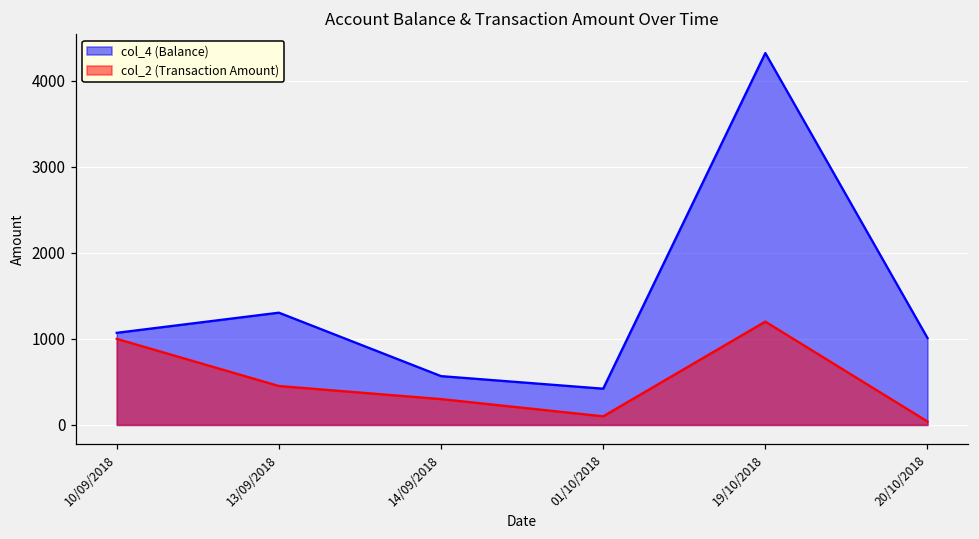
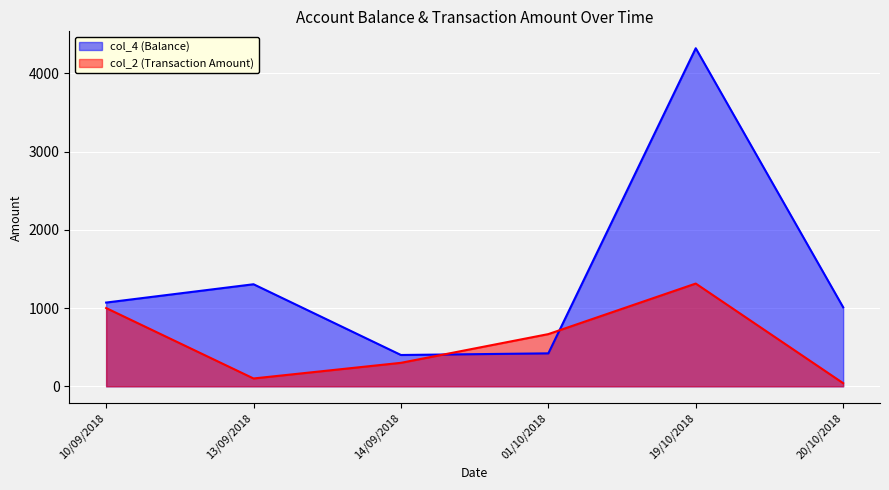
  {
    "col_4 (Balance)": {
      "10/09/2018": 1100,
      "13/09/2018": 1300,
-     "14/09/2018": 600,
+     "14/09/2018": 400,
      "01/10/2018": 400,
      "19/10/2018": 4300,
      "20/10/2018": 1000
    },
    "col_2 (Transaction Amount)": {
      "10/09/2018": 1000,
-     "13/09/2018": 500,
+     "13/09/2018": 100,
      "14/09/2018": 300,
-     "01/10/2018": 100,
-     "19/10/2018": 1200,
+     "01/10/2018": 700,
+     "19/10/2018": 1300,
      "20/10/2018": 0
    }
  }
